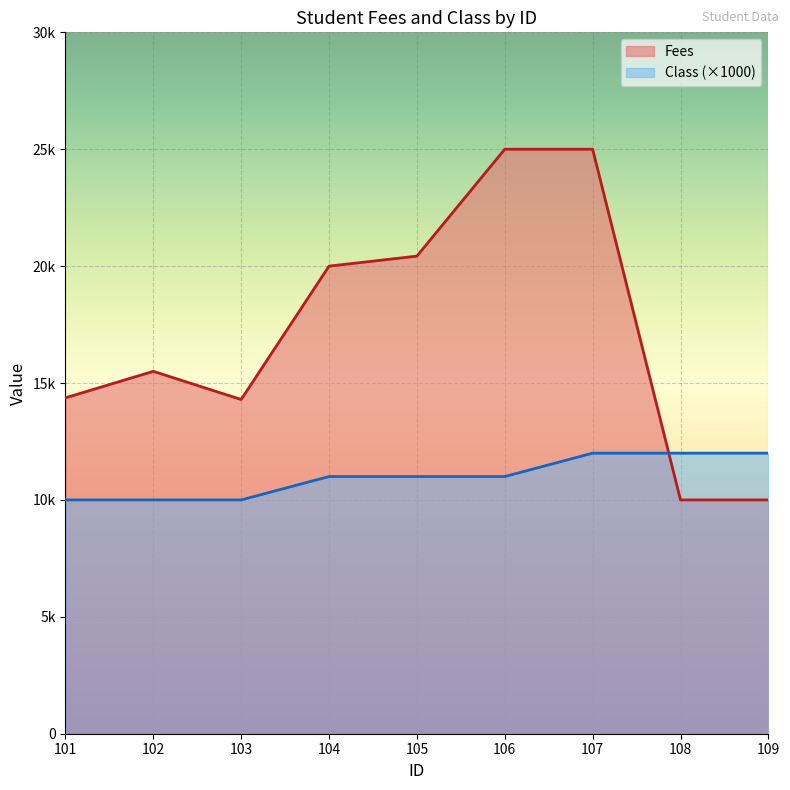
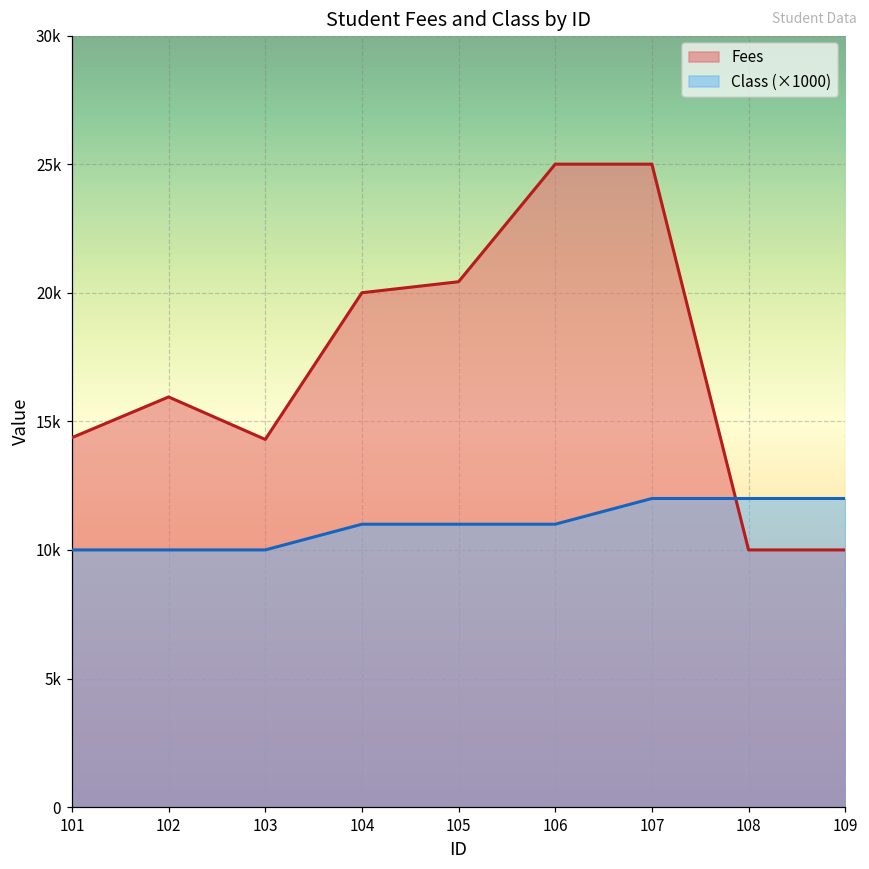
  {
    "Fees": {
      "101": 14400,
-     "102": 15500,
+     "102": 15900,
      "103": 14300,
      "104": 20000,
      "105": 20400,
      "106": 25000,
      "107": 25000,
      "108": 10000,
      "109": 10000
    },
    "Class (×1000)": {
      "101": 10000,
      "102": 10000,
      "103": 10000,
      "104": 11000,
      "105": 11000,
      "106": 11000,
      "107": 12000,
      "108": 12000,
      "109": 12000
    }
  }
